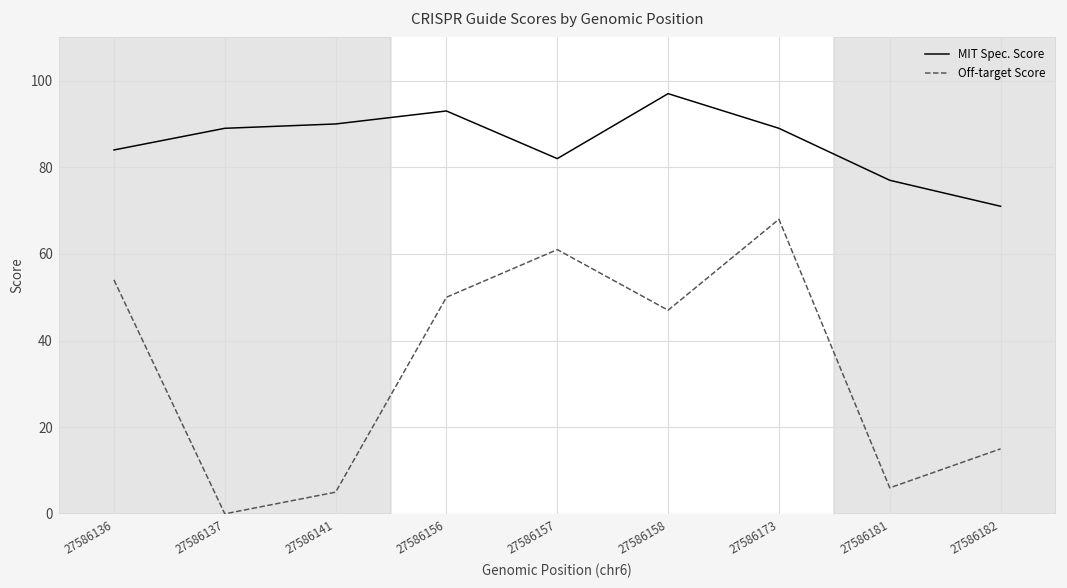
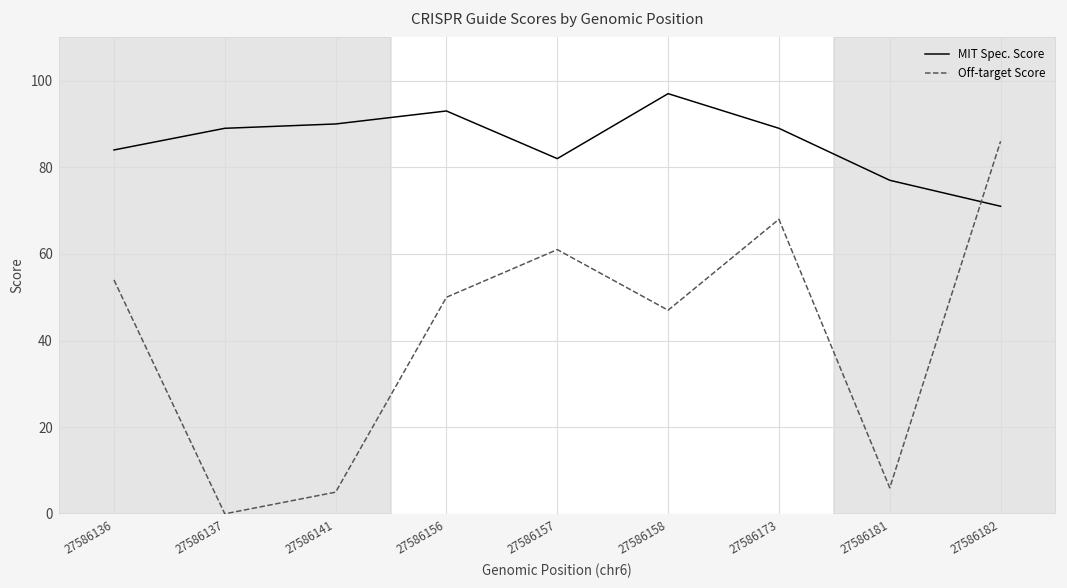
  {
    "MIT Spec. Score": {
      "27586136": 84,
      "27586137": 89,
      "27586141": 90,
      "27586156": 93,
      "27586157": 82,
      "27586158": 97,
      "27586173": 89,
      "27586181": 77,
      "27586182": 71
    },
    "Off-target Score": {
      "27586136": 54,
      "27586137": 0,
      "27586141": 5,
      "27586156": 50,
      "27586157": 61,
      "27586158": 47,
      "27586173": 68,
      "27586181": 6,
-     "27586182": 15
+     "27586182": 86
    }
  }
